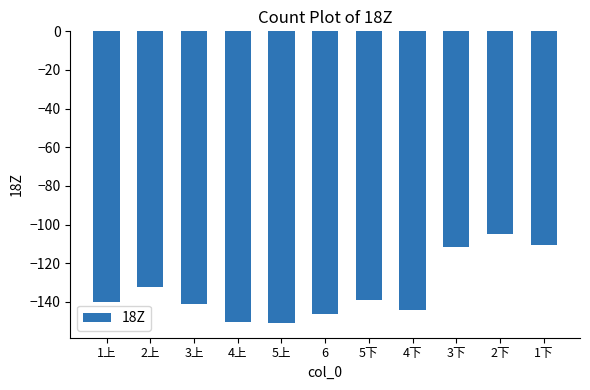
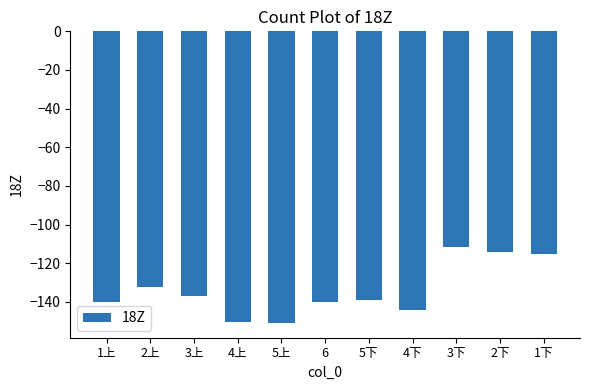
  {
    "1上": -140,
    "2上": -132,
-   "3上": -141,
+   "3上": -137,
    "4上": -150,
    "5上": -151,
-   "6": -146,
+   "6": -140,
    "5下": -139,
    "4下": -144,
    "3下": -112,
-   "2下": -105,
-   "1下": -110
+   "2下": -114,
+   "1下": -115
  }
